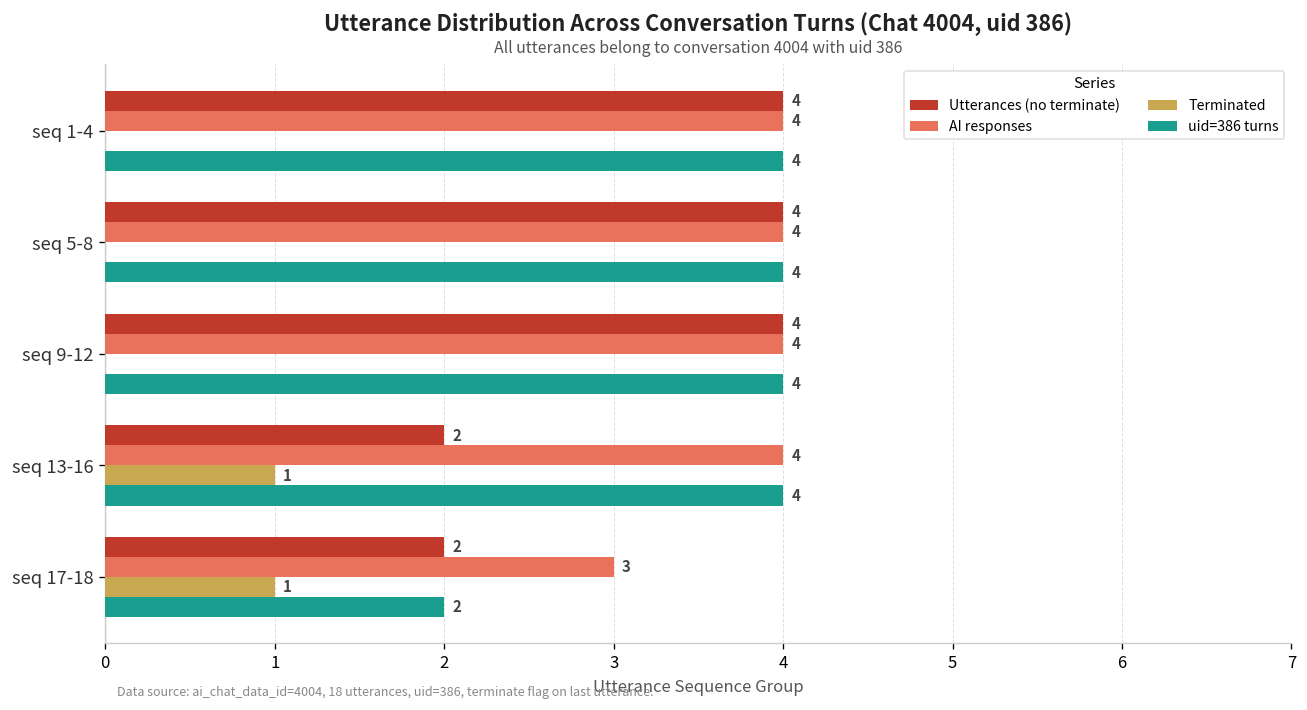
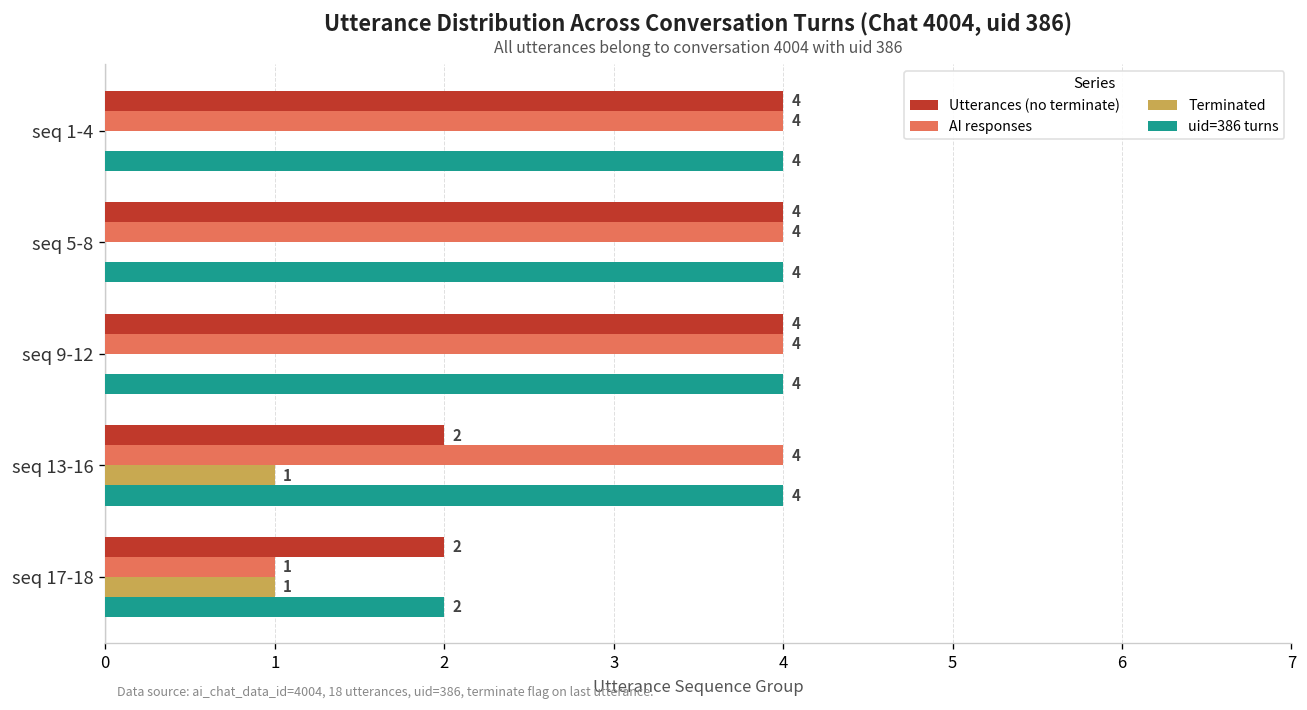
  {
    "Utterances (no terminate)": {
      "seq 1-4": 4,
      "seq 5-8": 4,
      "seq 9-12": 4,
      "seq 13-16": 2,
      "seq 17-18": 2
    },
    "AI responses": {
      "seq 1-4": 4,
      "seq 5-8": 4,
      "seq 9-12": 4,
      "seq 13-16": 4,
-     "seq 17-18": 3
+     "seq 17-18": 1
    },
    "Terminated": {
      "seq 13-16": 1,
      "seq 17-18": 1
    },
    "uid=386 turns": {
      "seq 1-4": 4,
      "seq 5-8": 4,
      "seq 9-12": 4,
      "seq 13-16": 4,
      "seq 17-18": 2
    }
  }
